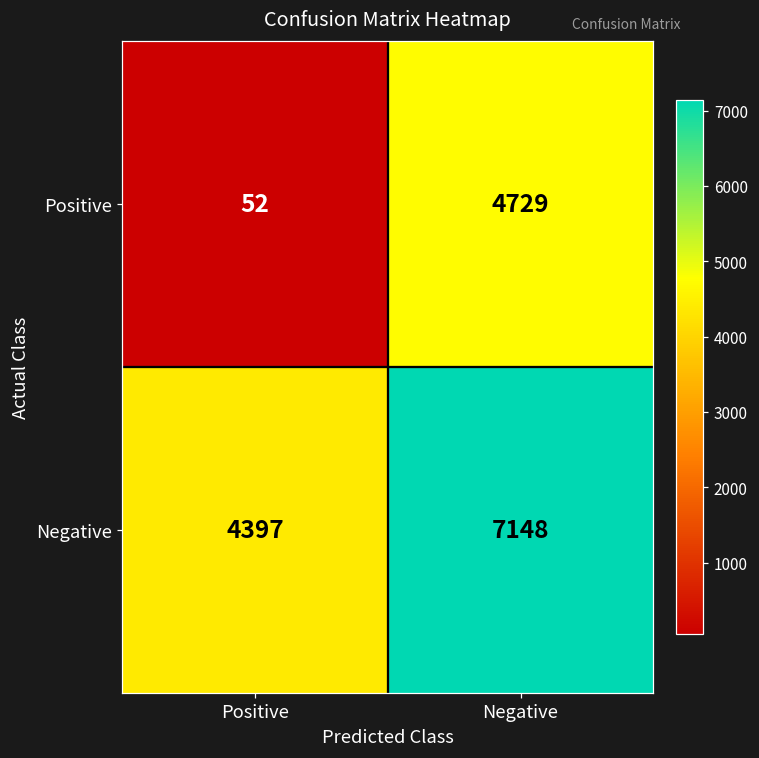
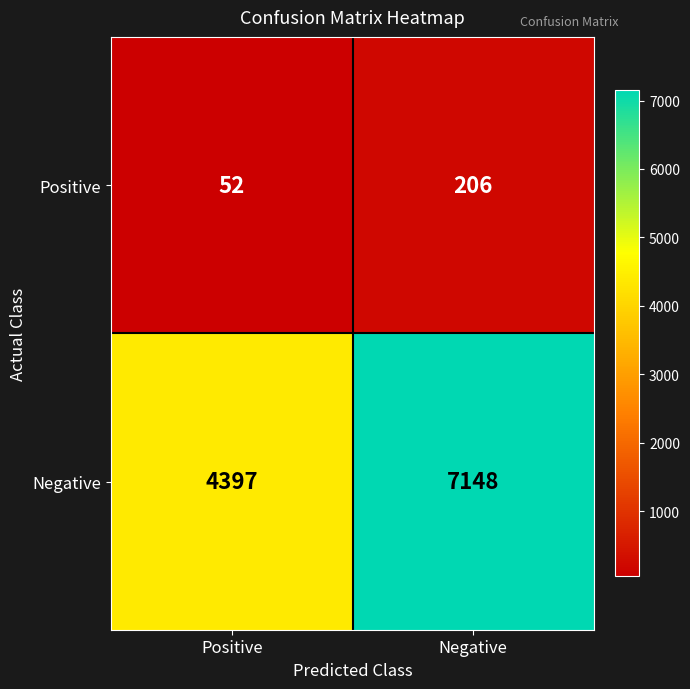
  {
    "Positive": {
      "Positive": 52,
-     "Negative": 4729
+     "Negative": 206
    },
    "Negative": {
      "Positive": 4397,
      "Negative": 7148
    }
  }
